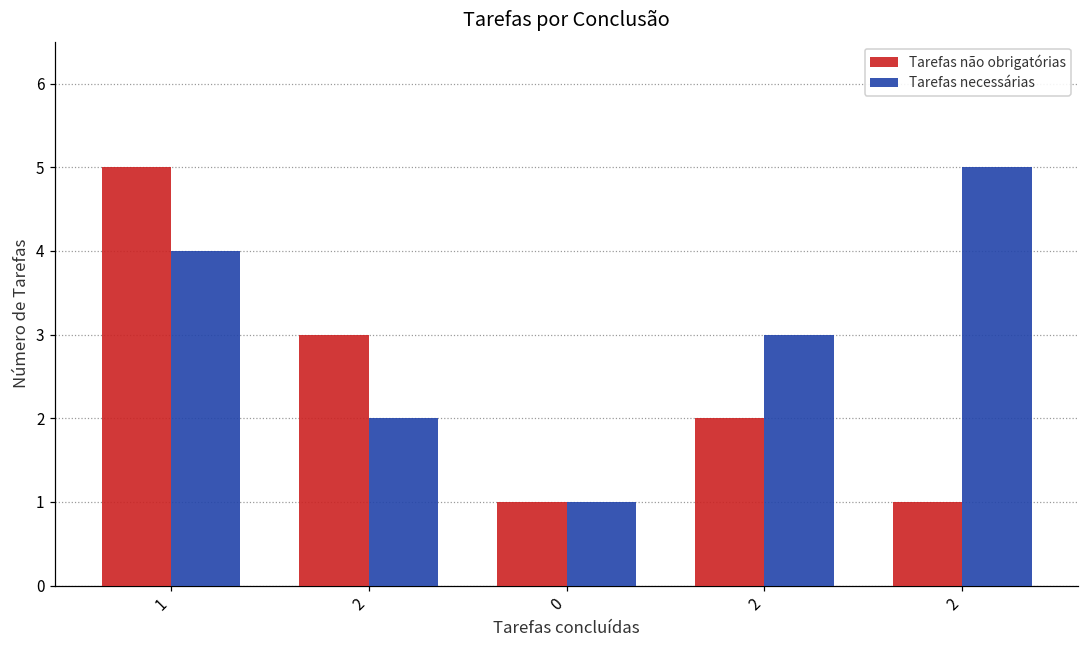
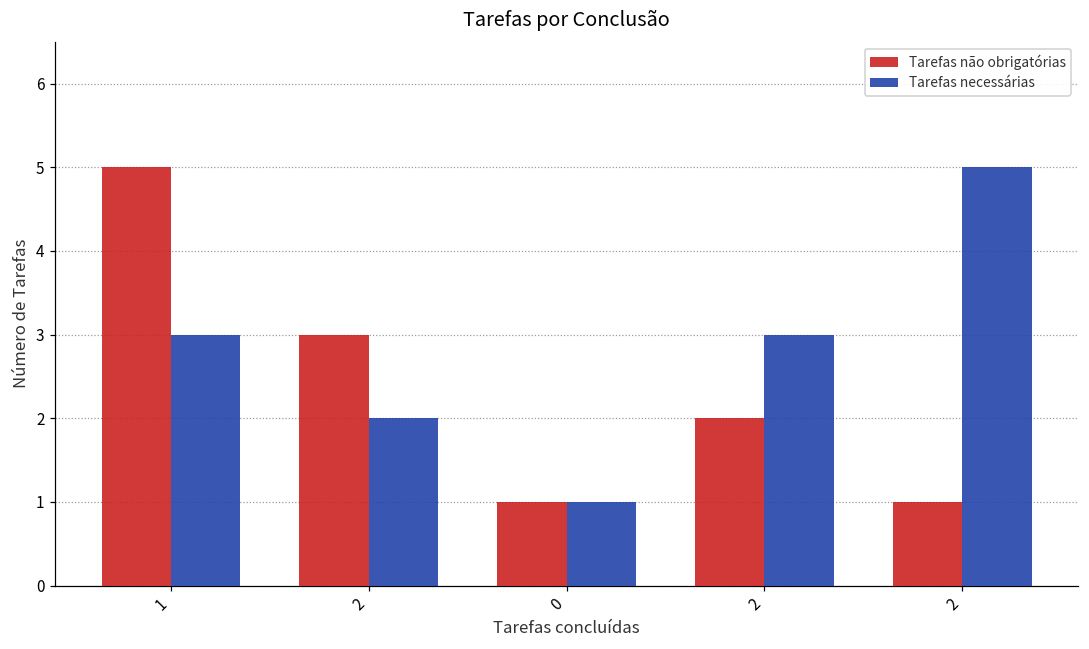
  {
    "Tarefas não obrigatórias": {
      "1": 5,
      "0": 1
    },
    "Tarefas necessárias": {
-     "1": 4,
+     "1": 3,
      "0": 1
    }
  }
